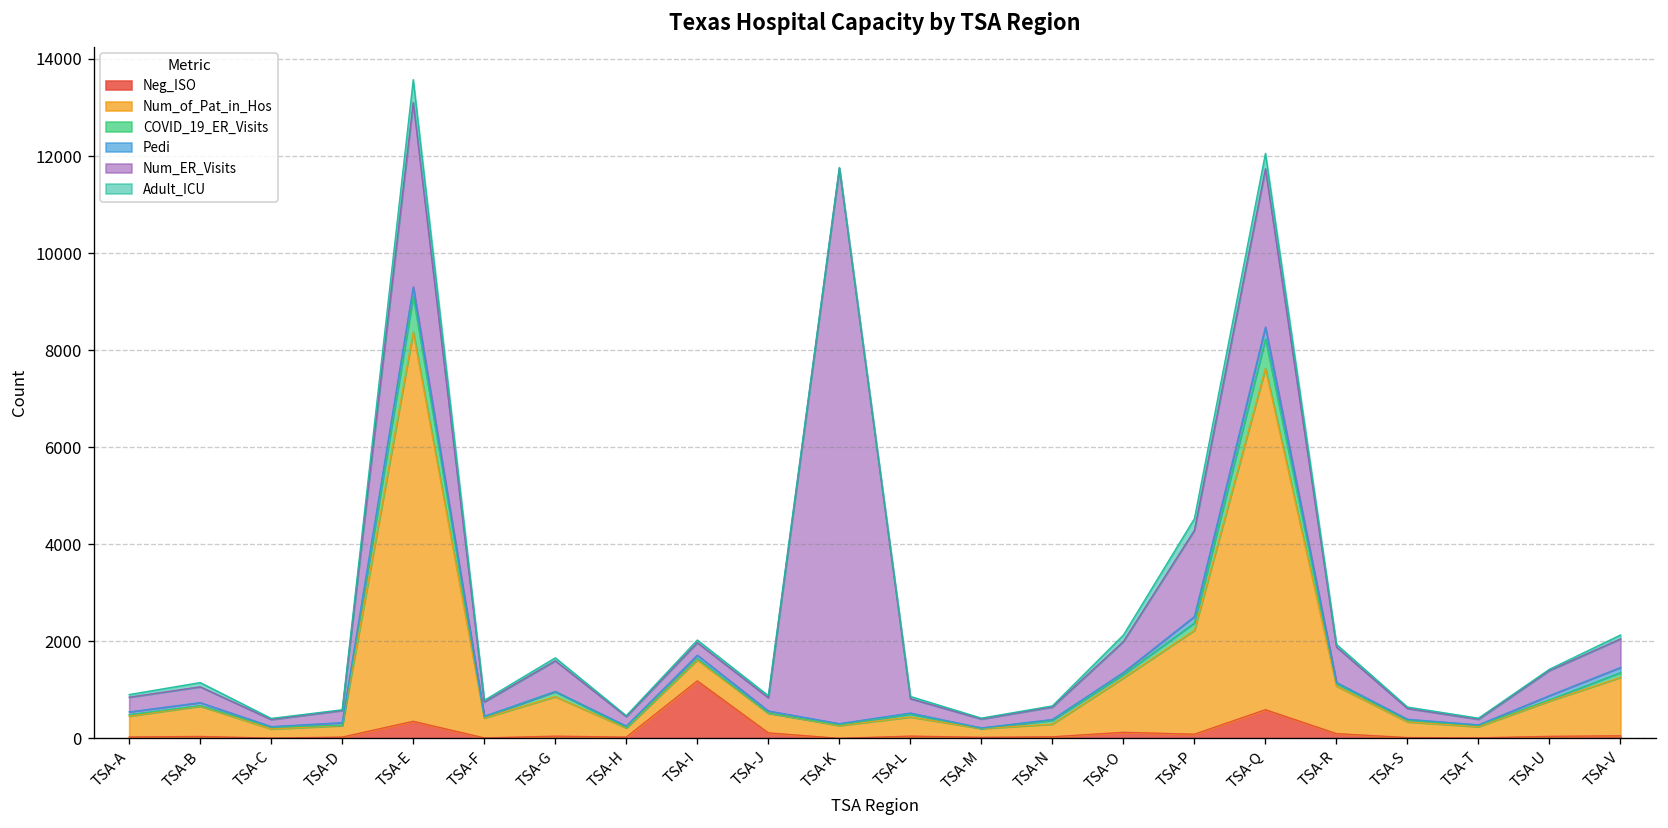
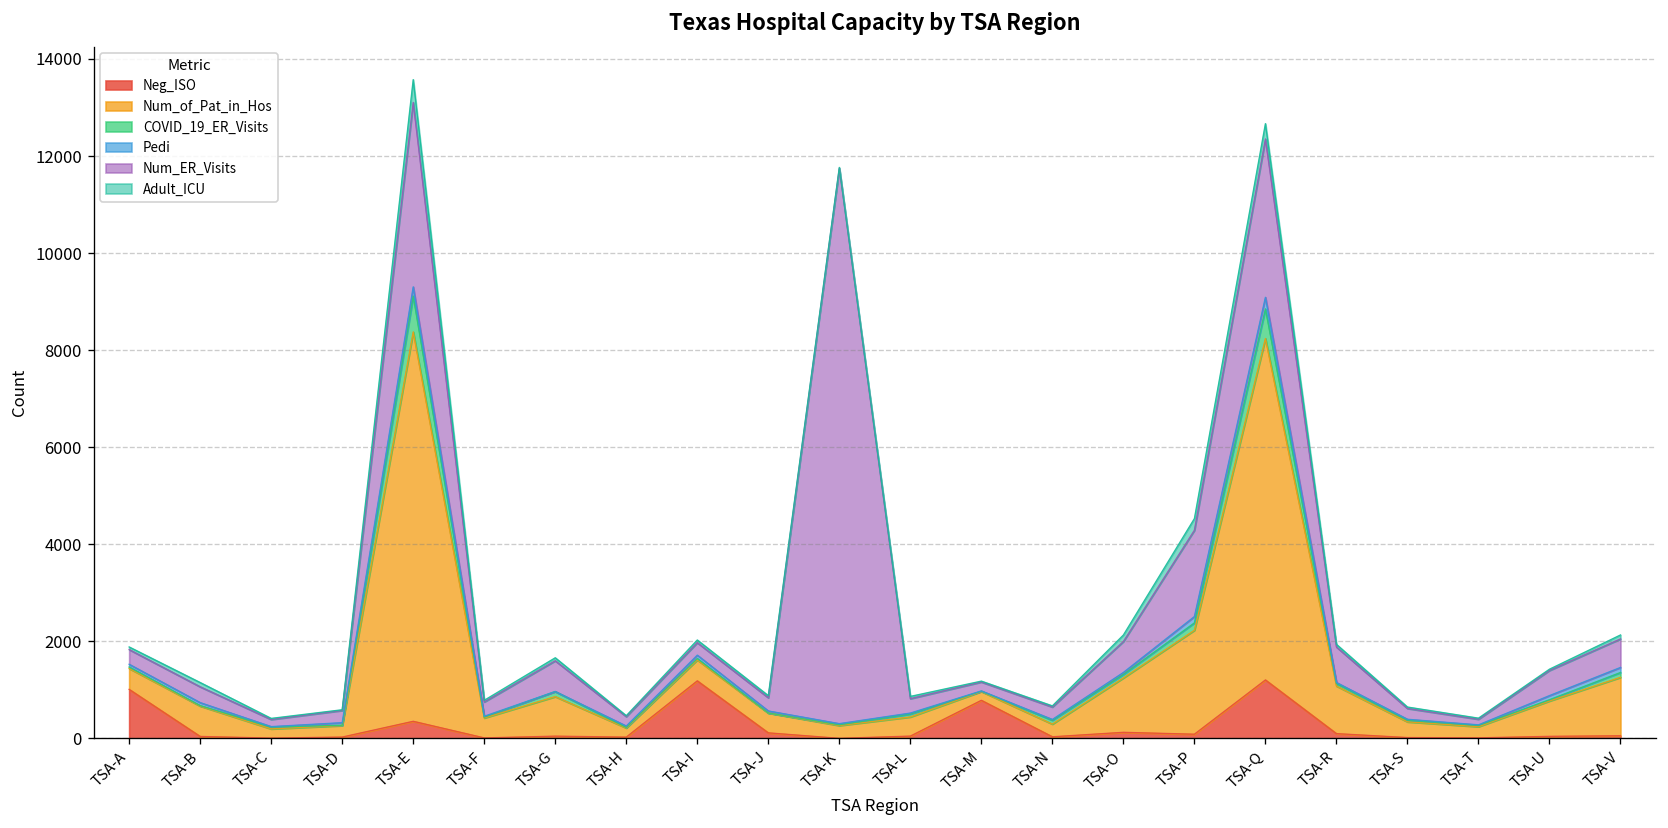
  {
    "Neg_ISO": {
-     "TSA-A": 0,
+     "TSA-A": 1000,
      "TSA-B": 0,
      "TSA-C": 0,
      "TSA-D": 0,
      "TSA-E": 400,
      "TSA-F": 0,
      "TSA-G": 0,
      "TSA-H": 0,
      "TSA-I": 1200,
      "TSA-J": 100,
      "TSA-K": 0,
      "TSA-L": 0,
-     "TSA-M": 0,
+     "TSA-M": 800,
      "TSA-N": 0,
      "TSA-O": 100,
      "TSA-P": 100,
-     "TSA-Q": 600,
+     "TSA-Q": 1200,
      "TSA-R": 100,
      "TSA-S": 0,
      "TSA-T": 0,
      "TSA-U": 0,
      "TSA-V": 100
    },
    "Num_of_Pat_in_Hos": {
      "TSA-E": 8000,
      "TSA-G": 800,
      "TSA-N": 300,
      "TSA-O": 1100,
      "TSA-P": 2100,
      "TSA-Q": 7000,
      "TSA-V": 1200
    },
    "Pedi": {
      "TSA-E": 200,
      "TSA-I": 100,
      "TSA-P": 100,
      "TSA-Q": 200,
      "TSA-U": 100,
      "TSA-V": 100
    },
    "Num_ER_Visits": {
      "TSA-B": 300,
      "TSA-E": 3800,
      "TSA-G": 600,
      "TSA-O": 600,
      "TSA-P": 1800,
      "TSA-Q": 3300,
      "TSA-V": 600
    }
  }
